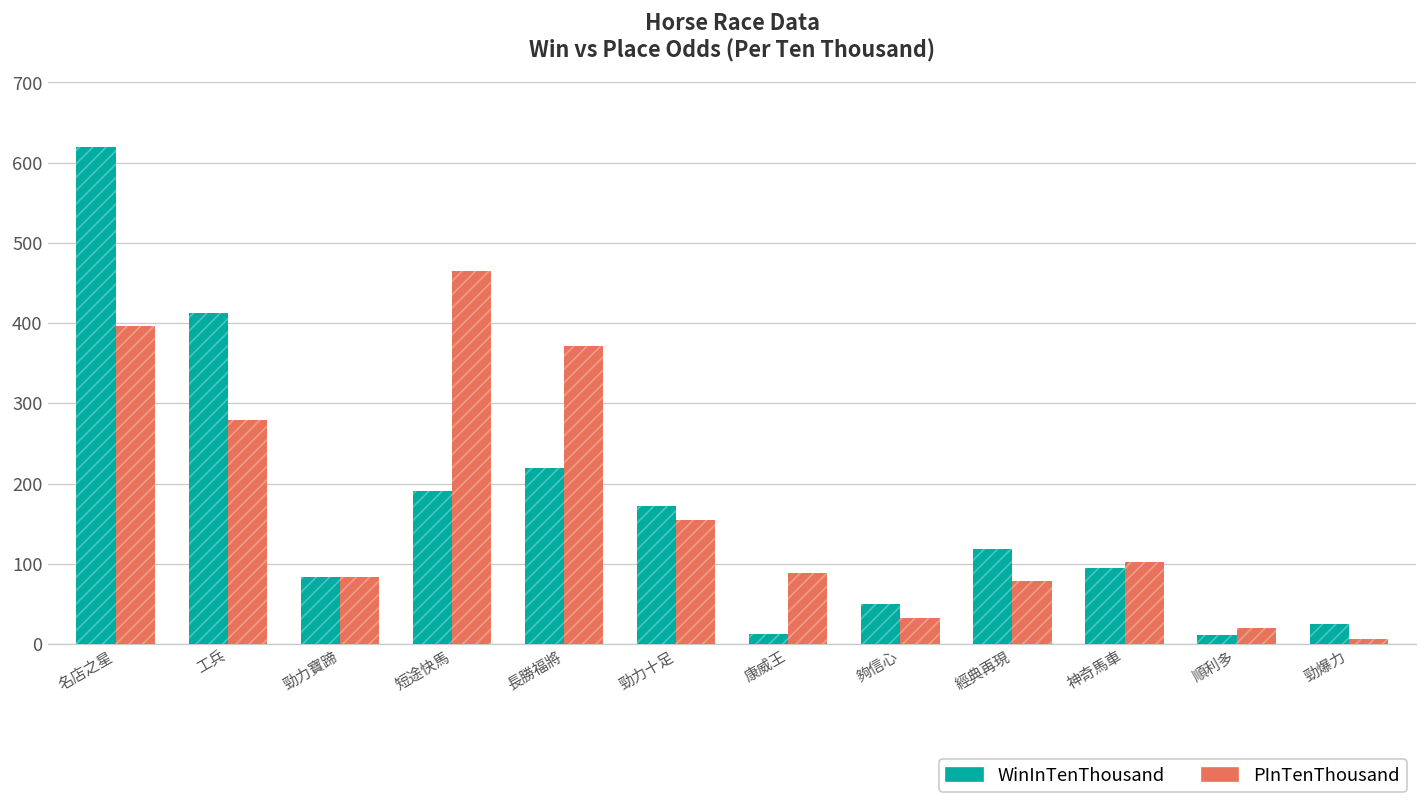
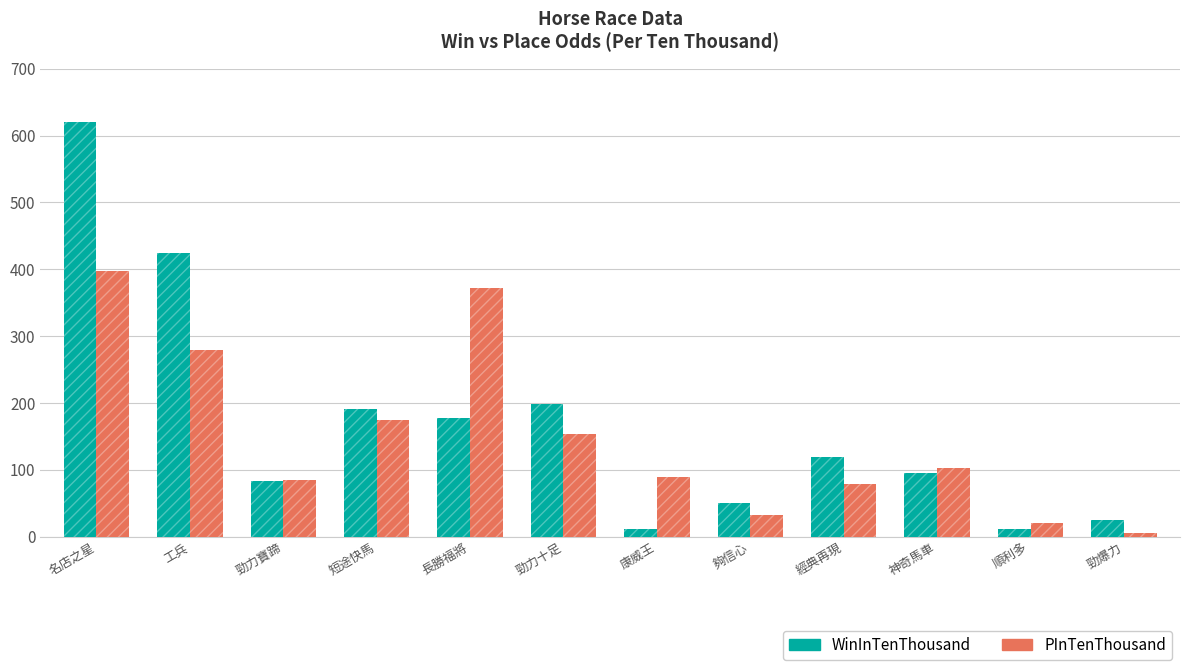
  {
    "WinInTenThousand": {
      "名店之星": 620,
-     "工兵": 410,
+     "工兵": 430,
      "勁力寶蹄": 80,
      "短途快馬": 190,
-     "長勝福將": 220,
-     "勁力十足": 170,
+     "長勝福將": 180,
+     "勁力十足": 200,
      "康威王": 10,
      "夠信心": 50,
      "經典再現": 120,
      "神奇馬車": 100,
      "順利多": 10,
      "勁爆力": 30
    },
    "PInTenThousand": {
      "名店之星": 400,
      "工兵": 280,
      "勁力寶蹄": 80,
-     "短途快馬": 470,
+     "短途快馬": 180,
      "長勝福將": 370,
      "勁力十足": 150,
      "康威王": 90,
      "夠信心": 30,
      "經典再現": 80,
      "神奇馬車": 100,
      "順利多": 20,
      "勁爆力": 10
    }
  }
